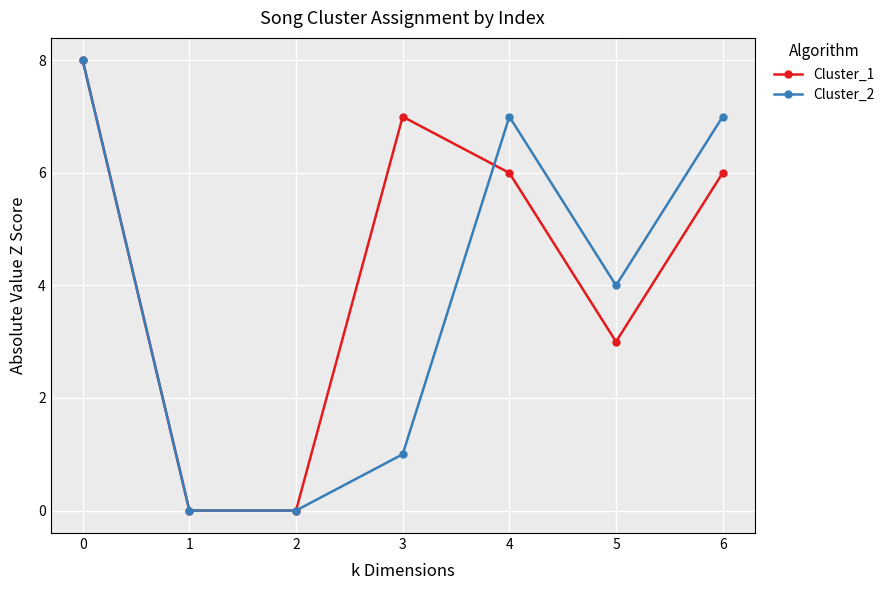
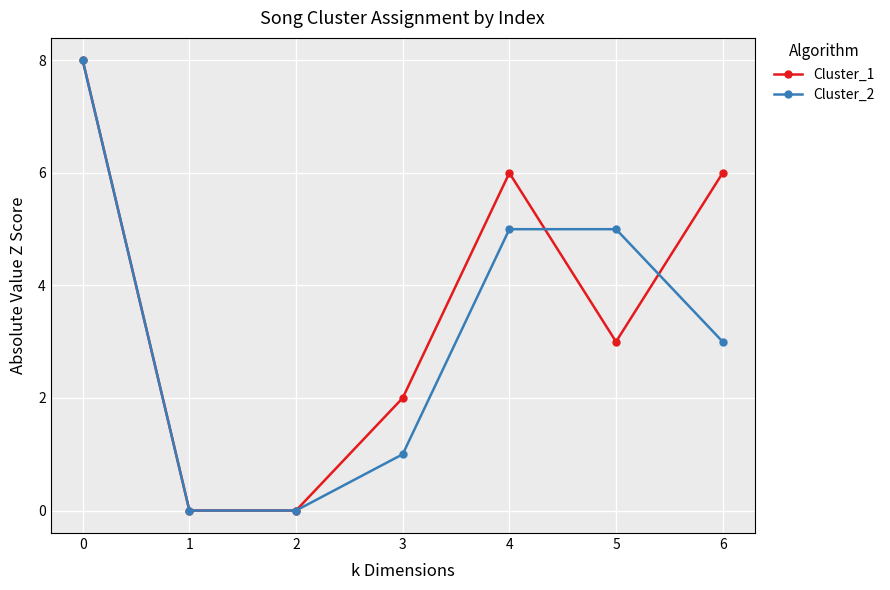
  {
    "Cluster_1": {
-     "3": 7,
+     "3": 2,
      "4": 6,
      "5": 3,
      "6": 6
    },
    "Cluster_2": {
      "3": 1,
-     "4": 7,
-     "5": 4,
-     "6": 7
+     "4": 5,
+     "5": 5,
+     "6": 3
    }
  }
